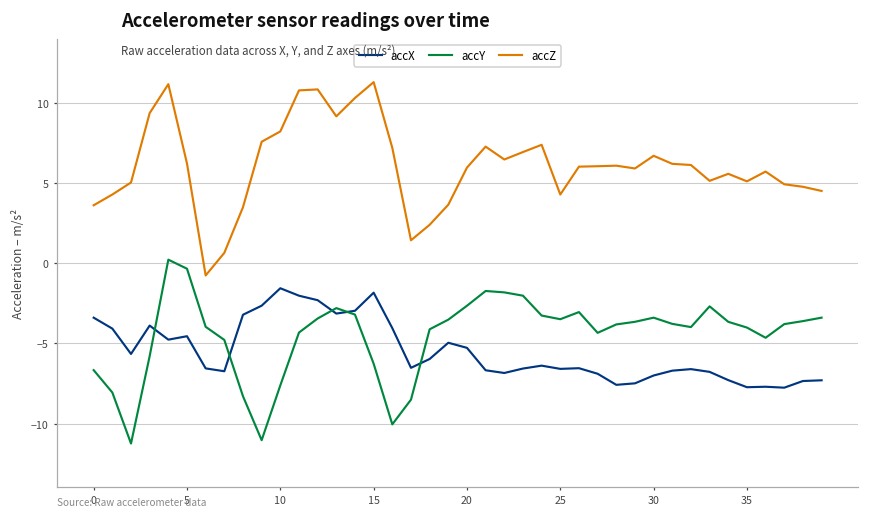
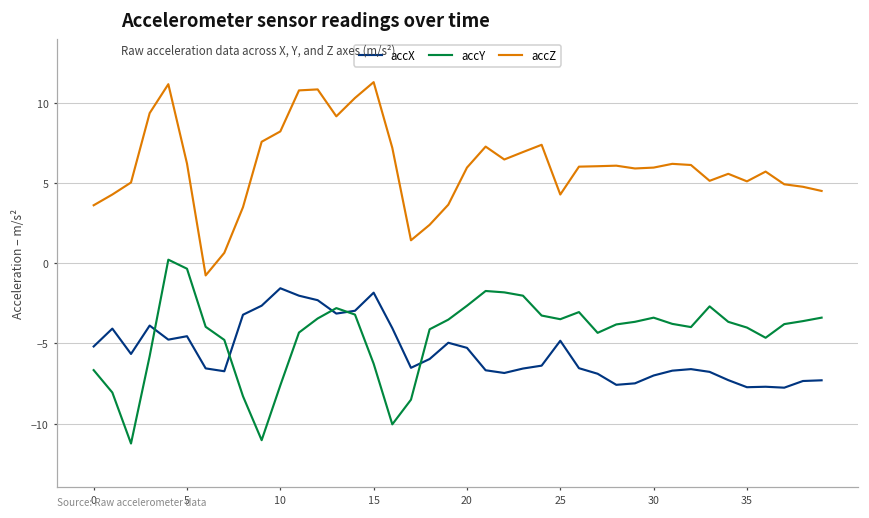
  {
    "accX": {
-     "0": -3.4,
+     "0": -5.2,
      "5": -4.6,
      "10": -1.6,
      "15": -1.8,
      "20": -5.3,
-     "25": -6.6,
+     "25": -4.8,
      "30": -7.0,
      "35": -7.7
    },
    "accY": {
      "0": -6.7,
      "5": -0.3,
      "10": -7.6,
      "15": -6.3,
      "20": -2.7,
      "25": -3.5,
      "30": -3.4,
      "35": -4.0
    },
    "accZ": {
      "0": 3.6,
      "5": 6.2,
      "10": 8.2,
      "15": 11.3,
      "20": 6.0,
      "25": 4.3,
-     "30": 6.7,
+     "30": 6.0,
      "35": 5.1
    }
  }
